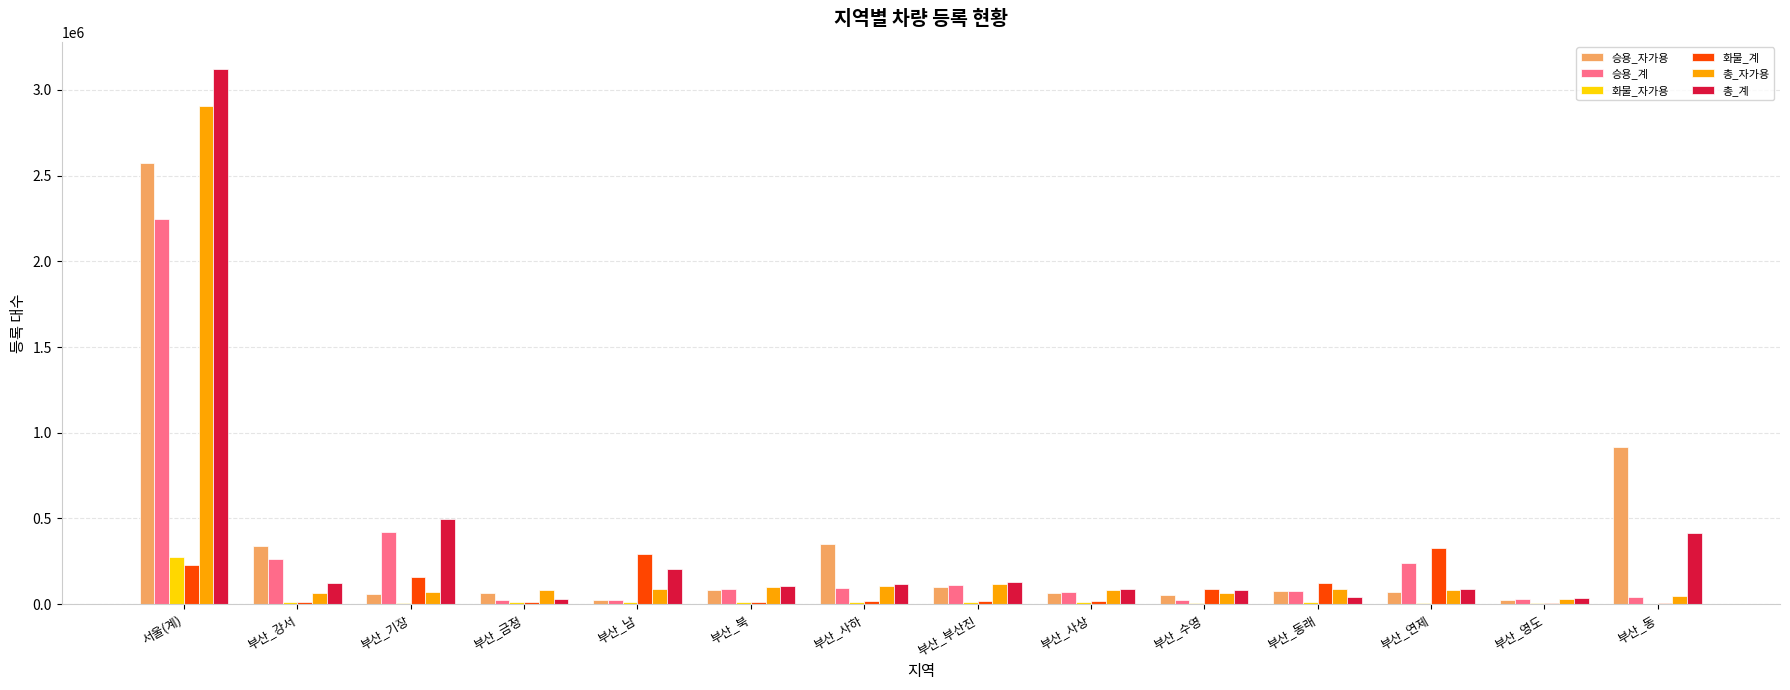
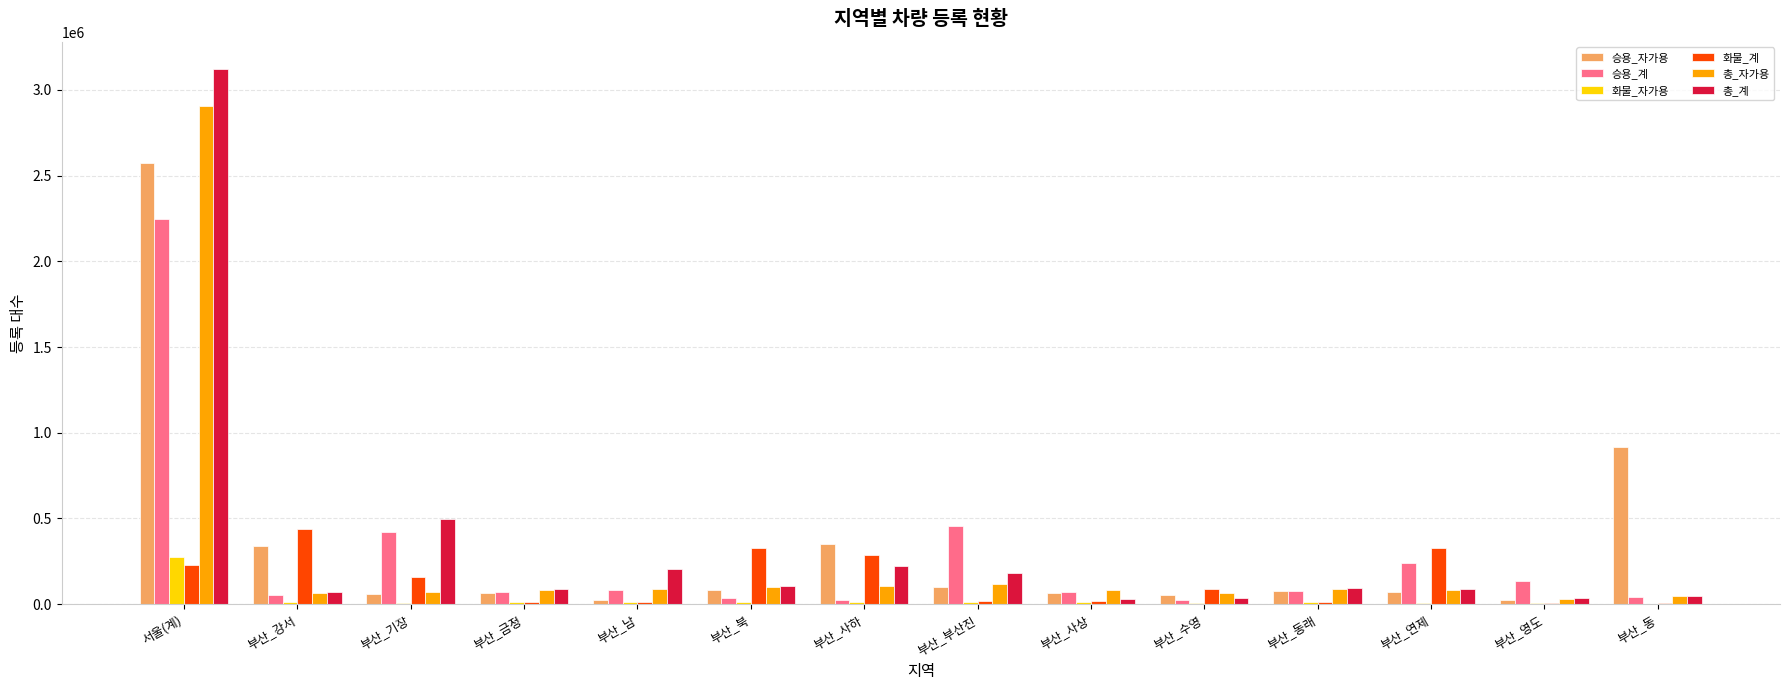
  {
    "승용_자가용": {
      "서울(계)": 2570000,
      "부산_강서": 340000,
      "부산_기장": 60000,
      "부산_금정": 70000,
      "부산_남": 20000,
      "부산_북": 80000,
      "부산_사하": 350000,
      "부산_부산진": 100000,
      "부산_사상": 70000,
      "부산_수영": 60000,
      "부산_동래": 70000,
      "부산_연제": 70000,
      "부산_영도": 30000,
      "부산_동": 920000
    },
    "승용_계": {
      "서울(계)": 2250000,
-     "부산_강서": 270000,
+     "부산_강서": 50000,
      "부산_기장": 420000,
-     "부산_금정": 20000,
-     "부산_남": 30000,
-     "부산_북": 90000,
-     "부산_사하": 100000,
-     "부산_부산진": 110000,
+     "부산_금정": 70000,
+     "부산_남": 80000,
+     "부산_북": 30000,
+     "부산_사하": 20000,
+     "부산_부산진": 460000,
      "부산_사상": 70000,
      "부산_수영": 30000,
      "부산_동래": 80000,
      "부산_연제": 240000,
-     "부산_영도": 30000,
+     "부산_영도": 140000,
      "부산_동": 40000
    },
    "화물_계": {
      "서울(계)": 230000,
-     "부산_강서": 20000,
+     "부산_강서": 440000,
      "부산_기장": 160000,
-     "부산_남": 290000,
-     "부산_북": 10000,
-     "부산_사하": 20000,
+     "부산_남": 10000,
+     "부산_북": 330000,
+     "부산_사하": 290000,
      "부산_부산진": 20000,
      "부산_사상": 20000,
      "부산_수영": 90000,
-     "부산_동래": 120000,
+     "부산_동래": 10000,
      "부산_연제": 330000
    },
    "총_계": {
      "서울(계)": 3120000,
-     "부산_강서": 120000,
+     "부산_강서": 70000,
      "부산_기장": 500000,
-     "부산_금정": 30000,
+     "부산_금정": 90000,
      "부산_남": 210000,
      "부산_북": 100000,
-     "부산_사하": 120000,
-     "부산_부산진": 130000,
-     "부산_사상": 90000,
-     "부산_수영": 80000,
-     "부산_동래": 40000,
+     "부산_사하": 220000,
+     "부산_부산진": 180000,
+     "부산_사상": 30000,
+     "부산_수영": 30000,
+     "부산_동래": 90000,
      "부산_연제": 90000,
      "부산_영도": 30000,
-     "부산_동": 420000
+     "부산_동": 50000
    }
  }
